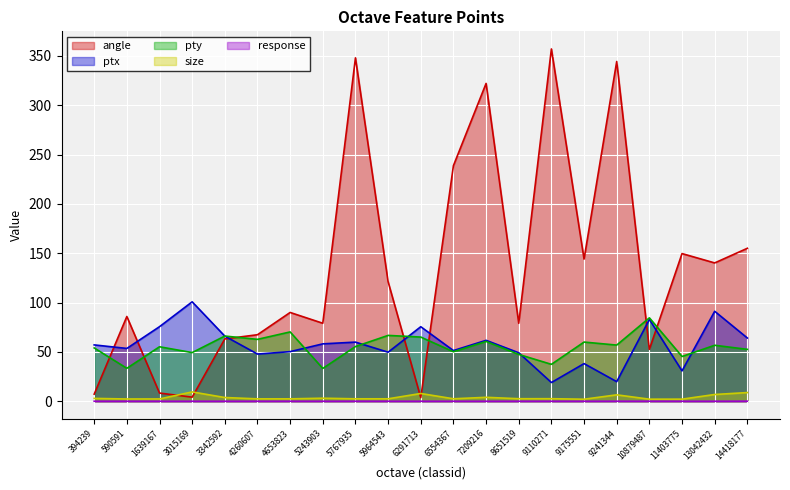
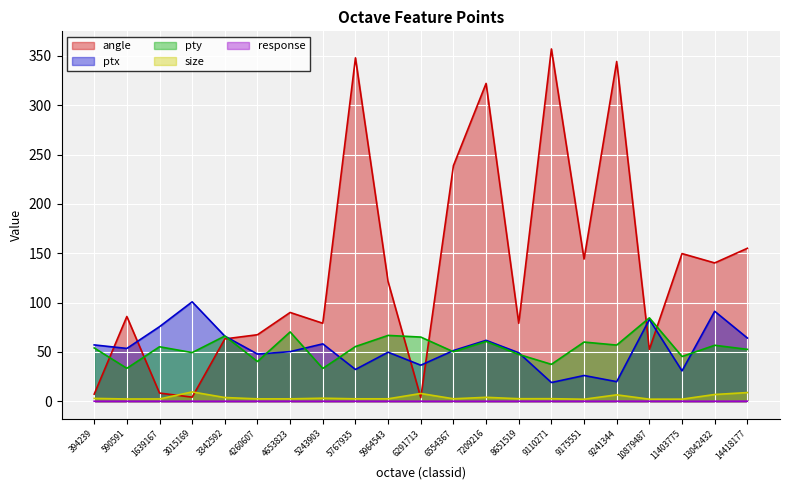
  {
    "angle": {
      "394239": 10,
      "590591": 90,
      "1639167": 10,
      "3015169": 0,
      "3342592": 60,
      "4260607": 70,
      "4653823": 90,
      "5243903": 80,
      "5767935": 350,
      "5964543": 120,
      "6291713": 0,
      "6554367": 240,
      "7209216": 320,
      "8651519": 80,
      "9110271": 360,
      "9175551": 140,
      "9241344": 340,
      "10879487": 50,
      "11403775": 150,
      "13042432": 140,
      "14418177": 160
    },
    "ptx": {
      "394239": 60,
      "590591": 50,
      "1639167": 80,
      "3015169": 100,
      "4260607": 50,
      "4653823": 50,
      "5243903": 60,
-     "5767935": 60,
+     "5767935": 30,
      "5964543": 50,
-     "6291713": 80,
+     "6291713": 40,
      "9110271": 20,
-     "9175551": 40,
+     "9175551": 30,
      "9241344": 20,
      "11403775": 30,
      "13042432": 90,
      "14418177": 60
    },
    "pty": {
      "394239": 50,
      "590591": 30,
      "1639167": 60,
      "3015169": 50,
-     "4260607": 60,
+     "4260607": 40,
      "4653823": 70,
      "5243903": 30,
      "5767935": 60,
      "5964543": 70,
      "6291713": 70,
      "9110271": 40,
      "9175551": 60,
      "9241344": 60,
      "11403775": 50,
      "13042432": 60,
      "14418177": 50
    },
    "size": {
      "394239": 0,
      "3015169": 10,
      "3342592": 0,
      "5243903": 0,
      "6291713": 10,
      "7209216": 0,
      "9241344": 10,
      "13042432": 10,
      "14418177": 10
    },
    "response": {
      "394239": 0,
      "3015169": 0,
      "3342592": 0,
      "5243903": 0,
      "6291713": 0,
      "7209216": 0,
      "9241344": 0,
      "13042432": 0,
      "14418177": 0
    }
  }
